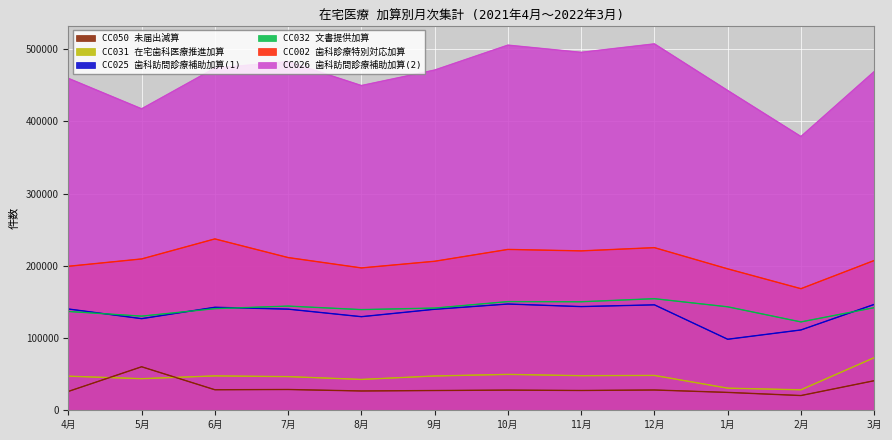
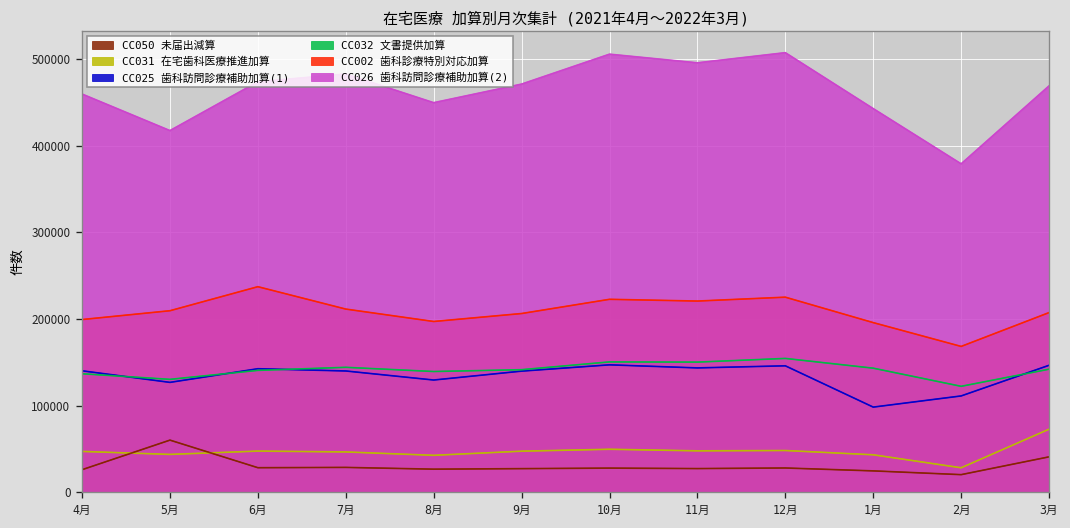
  {
    "CC050 未届出減算": {
      "4月": 30000,
      "5月": 60000,
      "6月": 30000,
      "7月": 30000,
      "8月": 30000,
      "9月": 30000,
      "10月": 30000,
      "11月": 30000,
      "12月": 30000,
      "1月": 20000,
      "2月": 20000,
      "3月": 40000
    },
    "CC031 在宅歯科医療推進加算": {
      "4月": 50000,
      "5月": 40000,
      "6月": 50000,
      "7月": 50000,
      "8月": 40000,
      "9月": 50000,
      "10月": 50000,
      "11月": 50000,
      "12月": 50000,
-     "1月": 30000,
+     "1月": 40000,
      "2月": 30000,
      "3月": 70000
    },
    "CC025 歯科訪問診療補助加算(1)": {
      "5月": 130000,
      "7月": 140000,
      "8月": 130000,
      "11月": 140000,
      "12月": 150000,
      "1月": 100000,
      "2月": 110000,
      "3月": 150000
    },
    "CC032 文書提供加算": {
      "5月": 130000,
      "7月": 140000,
      "8月": 140000,
      "11月": 150000,
      "12月": 150000,
      "1月": 140000,
      "2月": 120000,
      "3月": 140000
    },
    "CC002 歯科診療特別対応加算": {
      "4月": 200000,
      "5月": 210000,
      "6月": 240000,
      "7月": 210000,
      "8月": 200000,
      "9月": 210000,
      "10月": 220000,
      "11月": 220000,
      "12月": 230000,
      "1月": 200000,
      "2月": 170000,
      "3月": 210000
    },
    "CC026 歯科訪問診療補助加算(2)": {
      "4月": 460000,
      "5月": 420000,
      "8月": 450000,
      "9月": 470000,
      "10月": 510000,
      "11月": 500000,
      "12月": 510000,
      "1月": 440000,
      "2月": 380000,
      "3月": 470000
    }
  }
